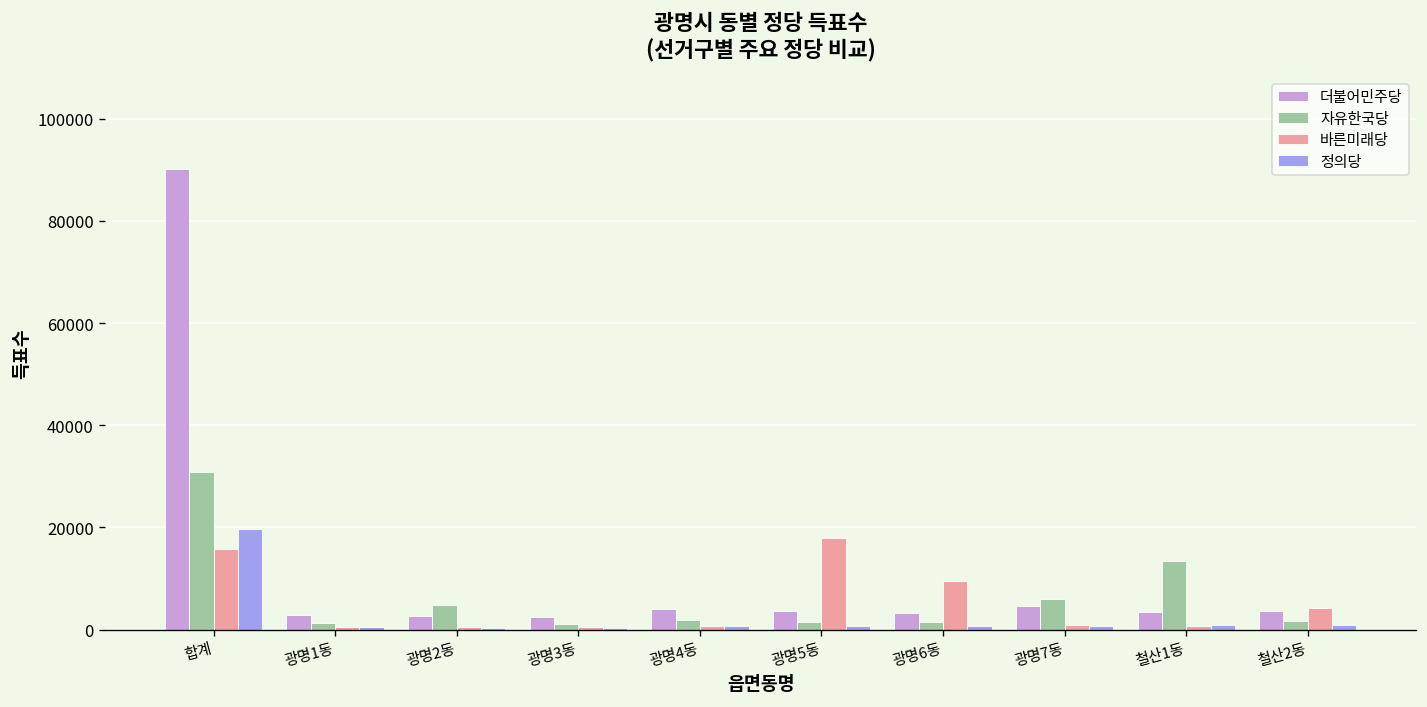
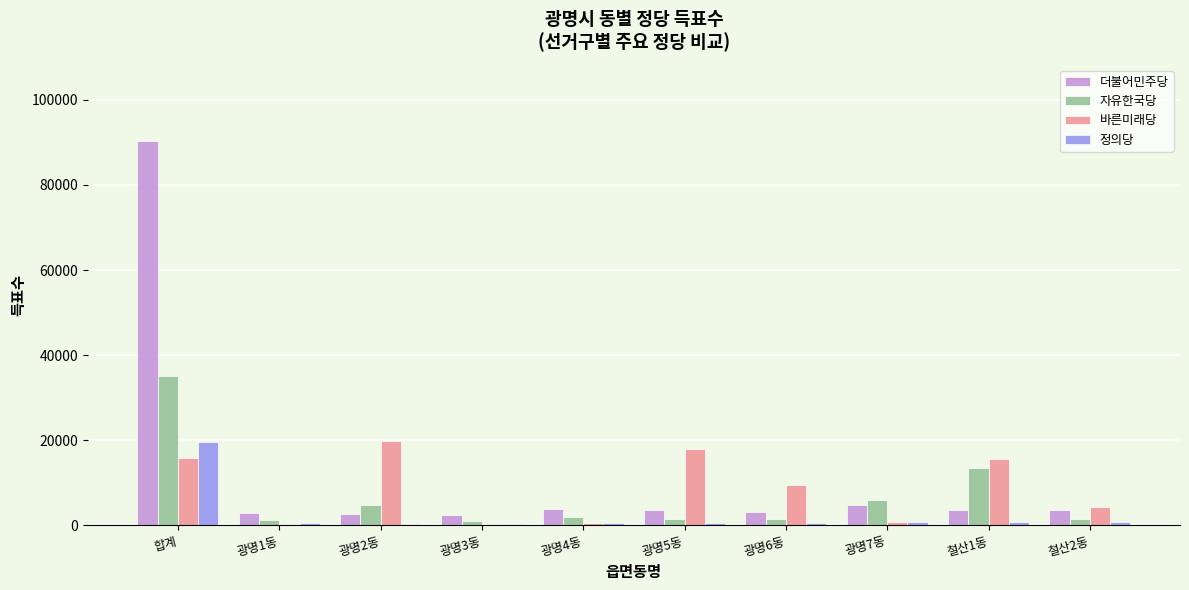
  {
    "자유한국당": {
-     "합계": 31000,
+     "합계": 35000,
      "광명1동": 1000,
      "광명2동": 5000,
      "광명3동": 1000,
      "광명4동": 2000,
      "광명5동": 2000,
      "광명6동": 1000,
      "광명7동": 6000,
      "철산1동": 13000,
      "철산2동": 2000
    },
    "바른미래당": {
      "합계": 16000,
-     "광명2동": 0,
+     "광명2동": 20000,
      "광명4동": 1000,
      "광명5동": 18000,
      "광명6동": 10000,
      "광명7동": 1000,
-     "철산1동": 1000,
+     "철산1동": 16000,
      "철산2동": 4000
    }
  }
